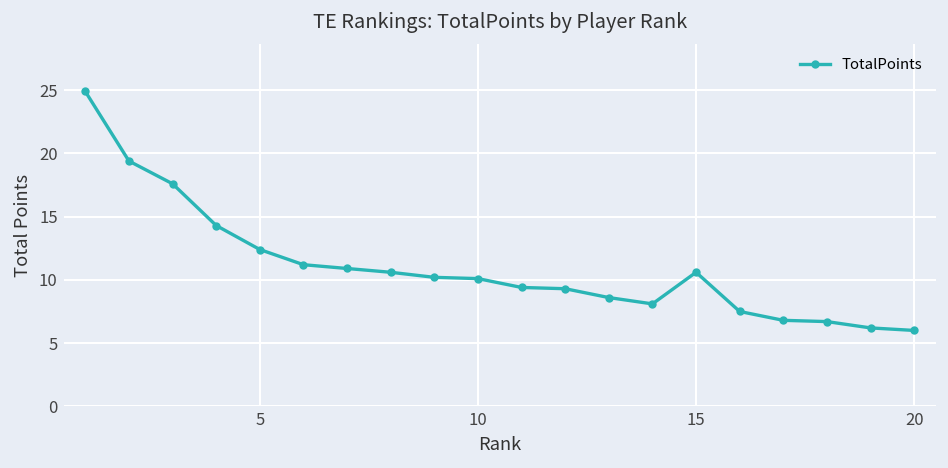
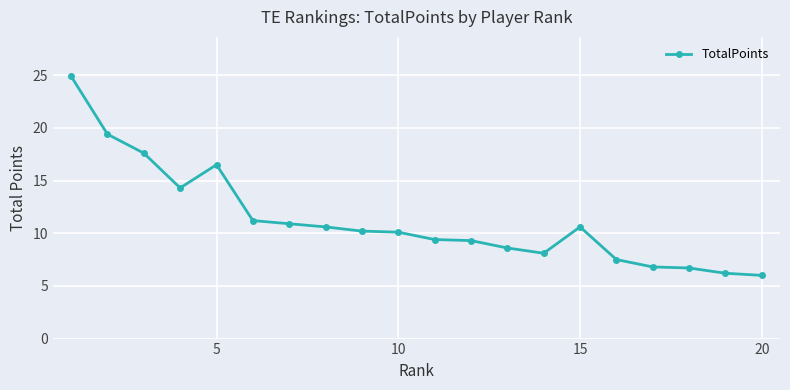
  {
-   "5": 12.4,
+   "5": 16.5,
    "10": 10.1,
    "15": 10.6,
    "20": 6.0
  }
